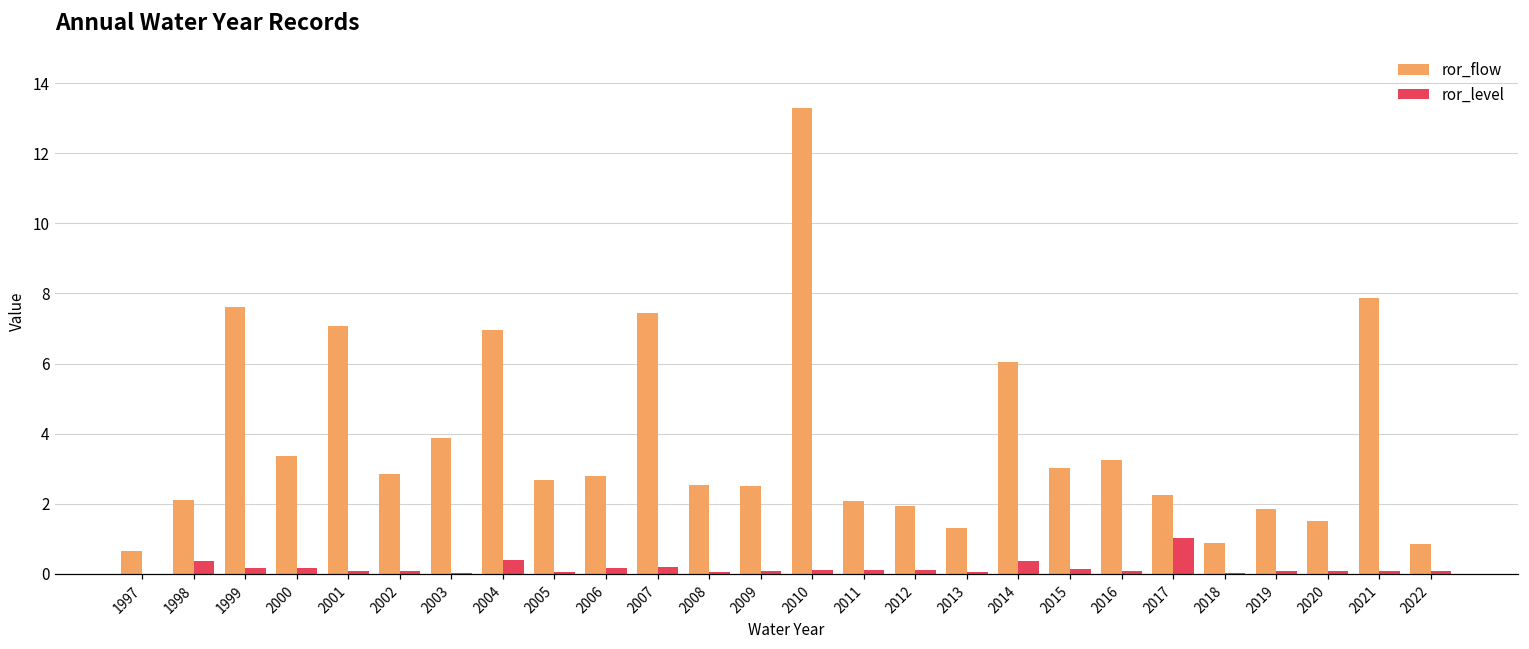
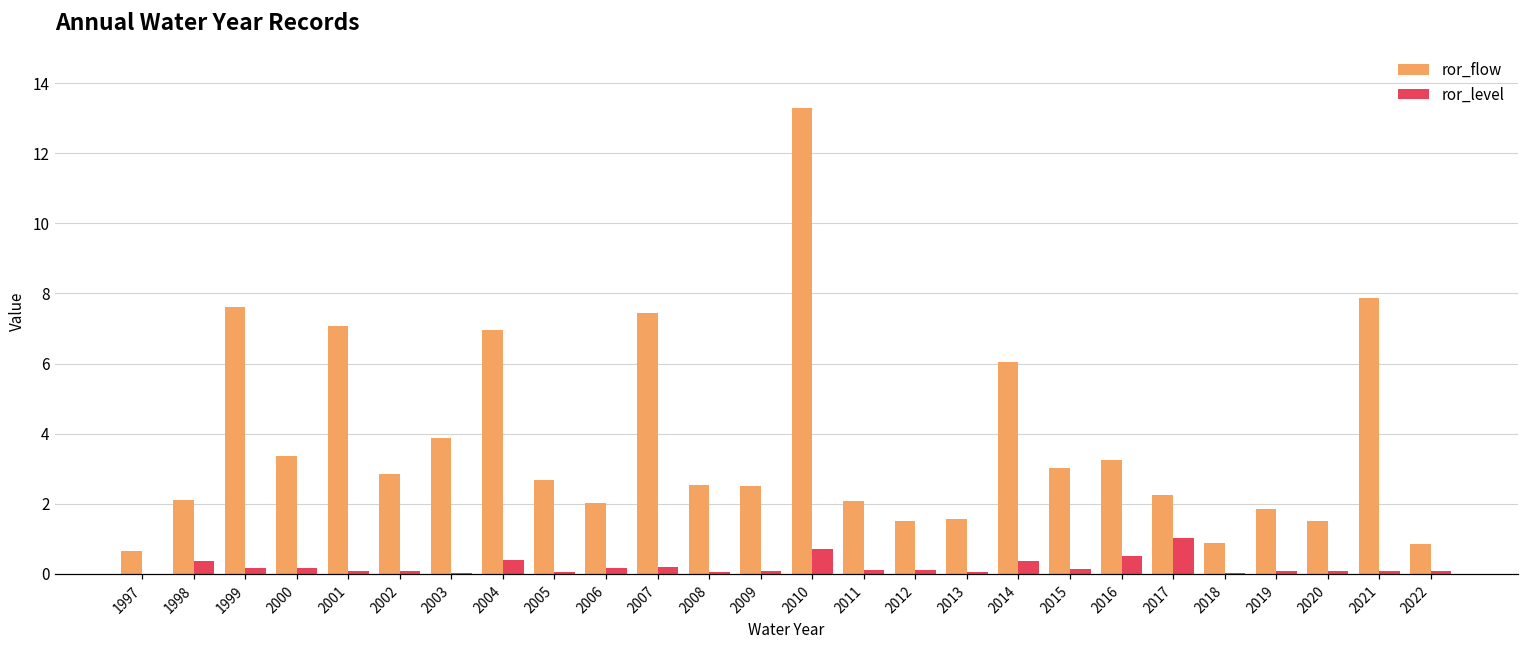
  {
    "ror_flow": {
      "1997": 0.7,
      "1998": 2.1,
      "1999": 7.6,
      "2000": 3.4,
      "2001": 7.1,
      "2002": 2.9,
      "2003": 3.9,
      "2004": 7.0,
      "2005": 2.7,
-     "2006": 2.8,
+     "2006": 2.0,
      "2007": 7.4,
      "2008": 2.5,
      "2009": 2.5,
      "2010": 13.3,
      "2011": 2.1,
-     "2012": 1.9,
-     "2013": 1.3,
+     "2012": 1.5,
+     "2013": 1.6,
      "2014": 6.0,
      "2015": 3.0,
      "2016": 3.2,
      "2017": 2.3,
      "2018": 0.9,
      "2019": 1.9,
      "2020": 1.5,
      "2021": 7.9,
      "2022": 0.9
    },
    "ror_level": {
      "1998": 0.4,
      "1999": 0.2,
      "2000": 0.2,
      "2001": 0.1,
      "2004": 0.4,
      "2006": 0.2,
      "2007": 0.2,
-     "2010": 0.1,
+     "2010": 0.7,
      "2011": 0.1,
      "2012": 0.1,
      "2014": 0.4,
      "2015": 0.1,
-     "2016": 0.1,
+     "2016": 0.5,
      "2017": 1.0,
      "2019": 0.1,
      "2021": 0.1
    }
  }
